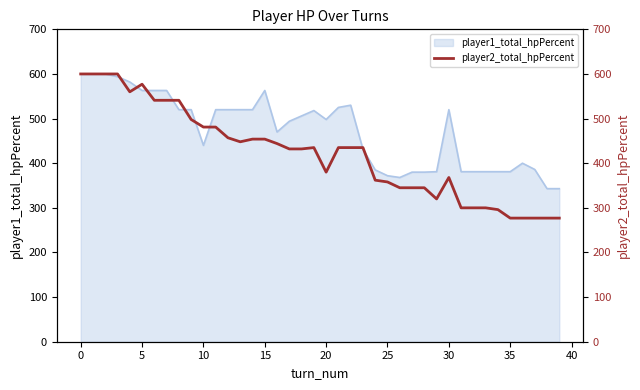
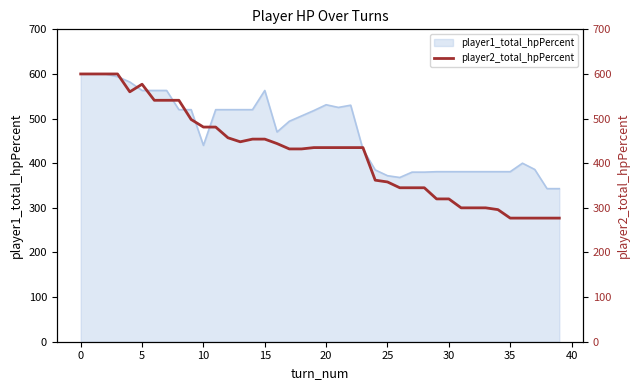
  {
    "player1_total_hpPercent": {
      "0": 600,
      "5": 560,
      "10": 440,
      "15": 560,
-     "20": 500,
+     "20": 530,
      "25": 370,
-     "30": 520,
+     "30": 380,
      "35": 380
    },
    "player2_total_hpPercent": {
      "0": 600,
      "5": 580,
      "10": 480,
      "15": 450,
-     "20": 380,
+     "20": 440,
      "25": 360,
-     "30": 370,
+     "30": 320,
      "35": 280
    }
  }
